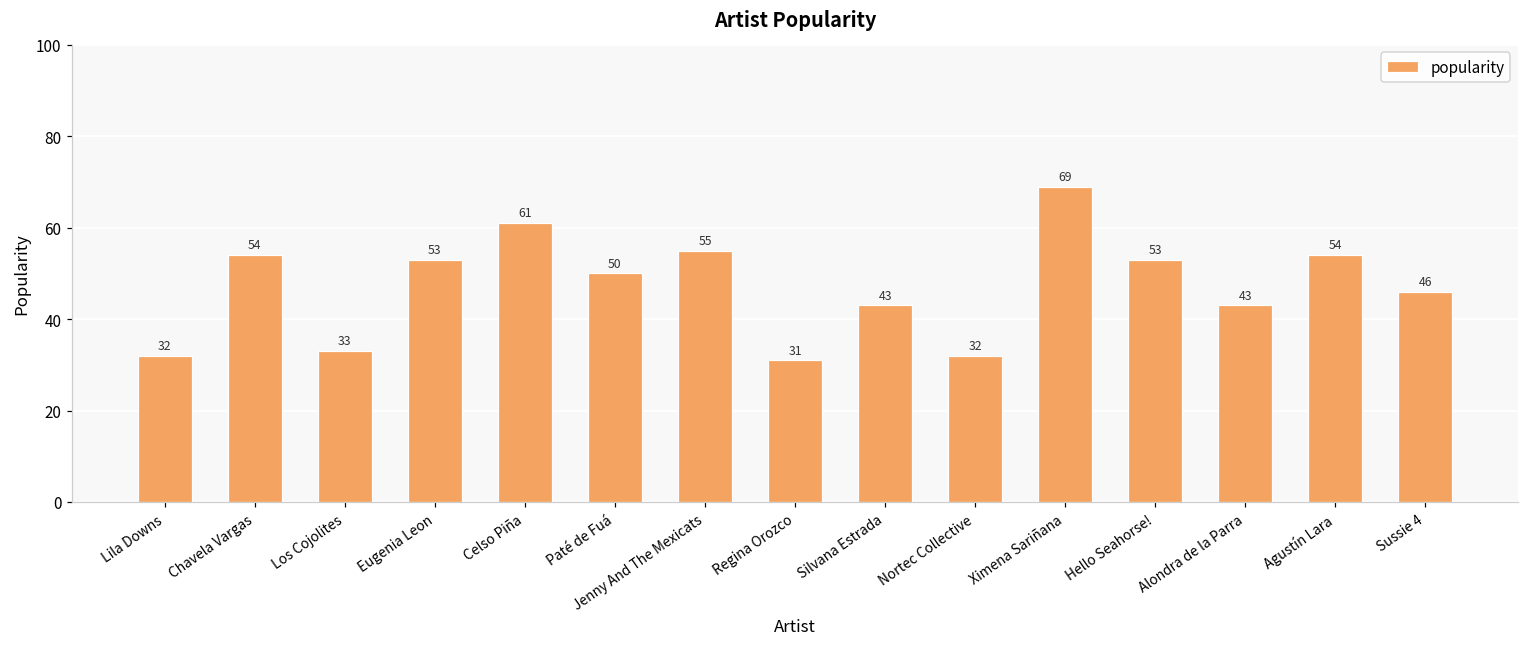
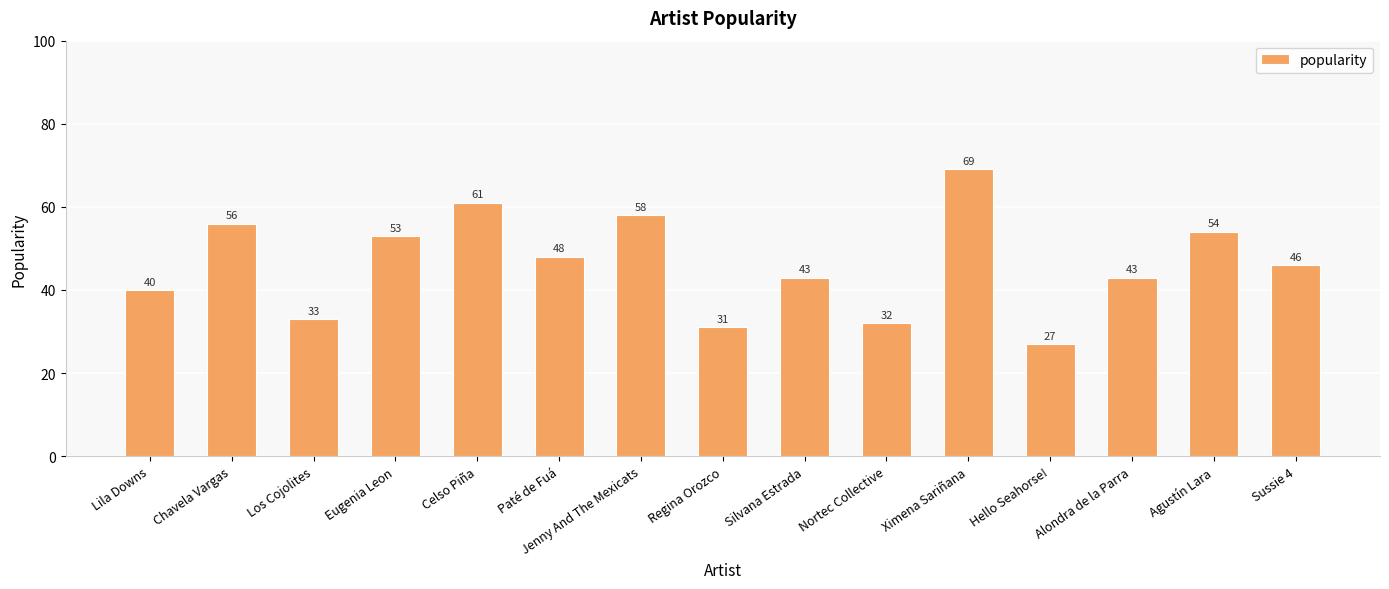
  {
-   "Lila Downs": 32,
-   "Chavela Vargas": 54,
+   "Lila Downs": 40,
+   "Chavela Vargas": 56,
    "Los Cojolites": 33,
    "Eugenia Leon": 53,
    "Celso Piña": 61,
-   "Paté de Fuá": 50,
-   "Jenny And The Mexicats": 55,
+   "Paté de Fuá": 48,
+   "Jenny And The Mexicats": 58,
    "Regina Orozco": 31,
    "Silvana Estrada": 43,
    "Nortec Collective": 32,
    "Ximena Sariñana": 69,
-   "Hello Seahorse!": 53,
+   "Hello Seahorse!": 27,
    "Alondra de la Parra": 43,
    "Agustín Lara": 54,
    "Sussie 4": 46
  }
